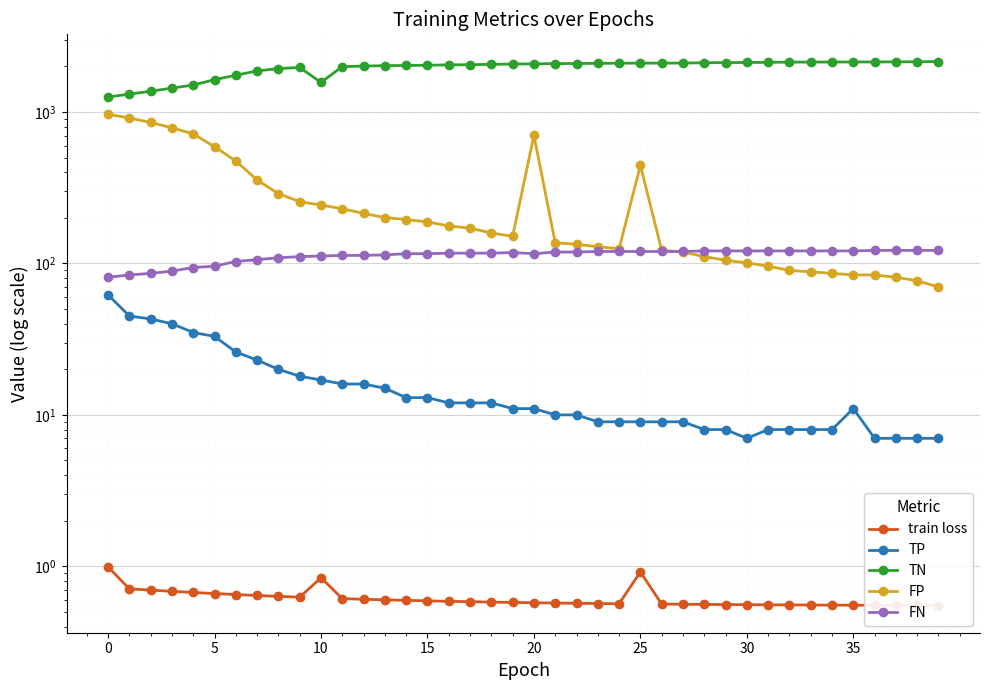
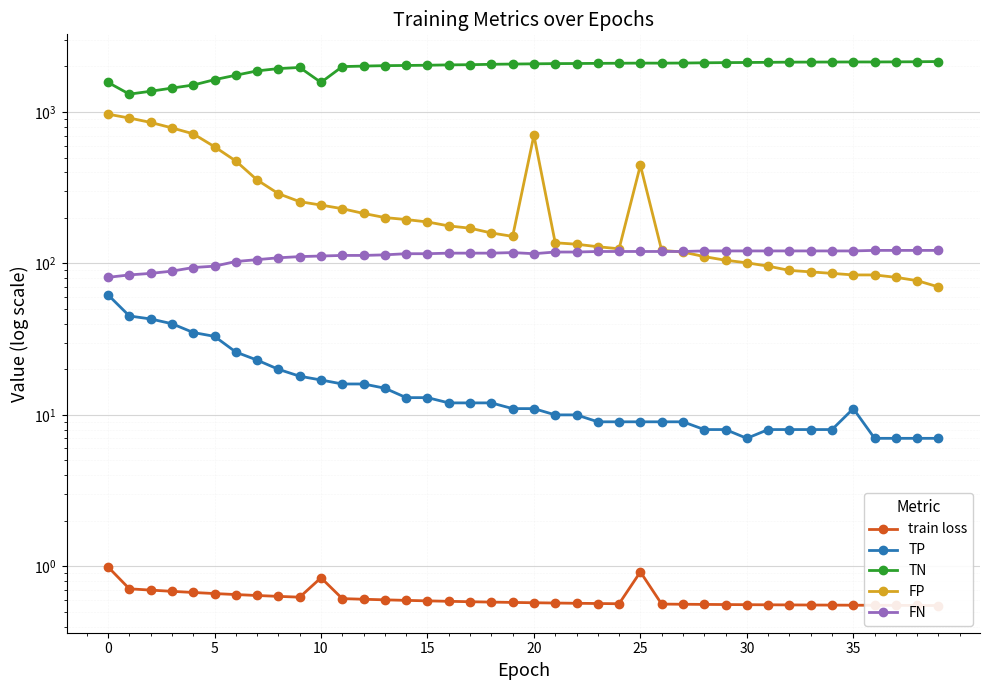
  {
    "train loss": {
      "0": 1,
      "5": 0.7,
      "10": 0.8,
      "15": 0.59,
      "20": 0.57,
      "25": 0.9,
      "30": 0.56,
      "35": 0.55
    },
    "TP": {
      "0": 62,
      "5": 33,
      "10": 17,
      "15": 13,
      "20": 11,
      "25": 9,
      "30": 7,
      "35": 11
    },
    "TN": {
-     "0": 1300,
+     "0": 1600,
      "5": 1600,
      "10": 1600,
      "15": 2000,
      "20": 2100,
      "25": 2100,
      "30": 2100,
      "35": 2100
    },
    "FP": {
      "0": 1000,
      "5": 590,
      "10": 240,
      "15": 190,
      "20": 700,
      "25": 450,
      "30": 100,
      "35": 80
    },
    "FN": {
      "0": 80,
      "5": 100,
      "10": 110,
      "15": 120,
      "20": 120,
      "25": 120,
      "30": 120,
      "35": 120
    }
  }
